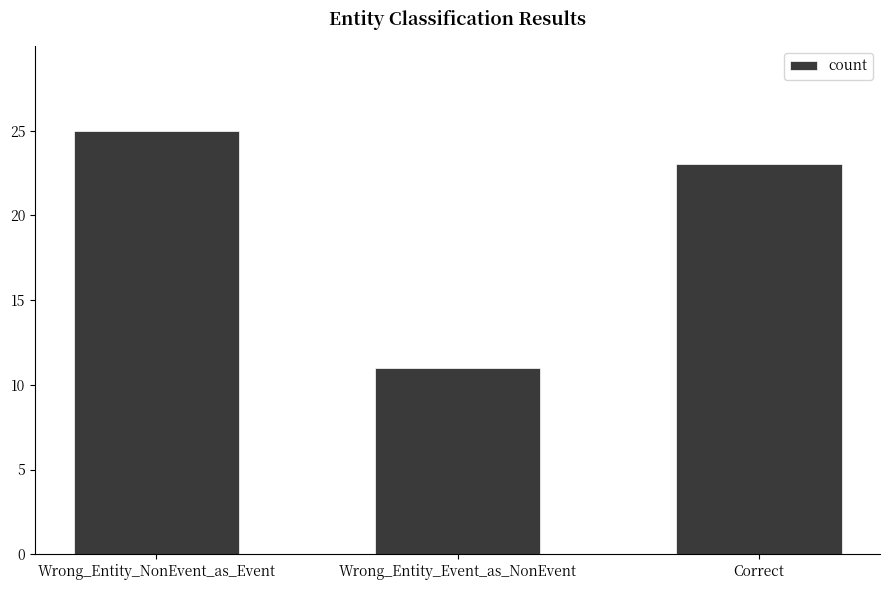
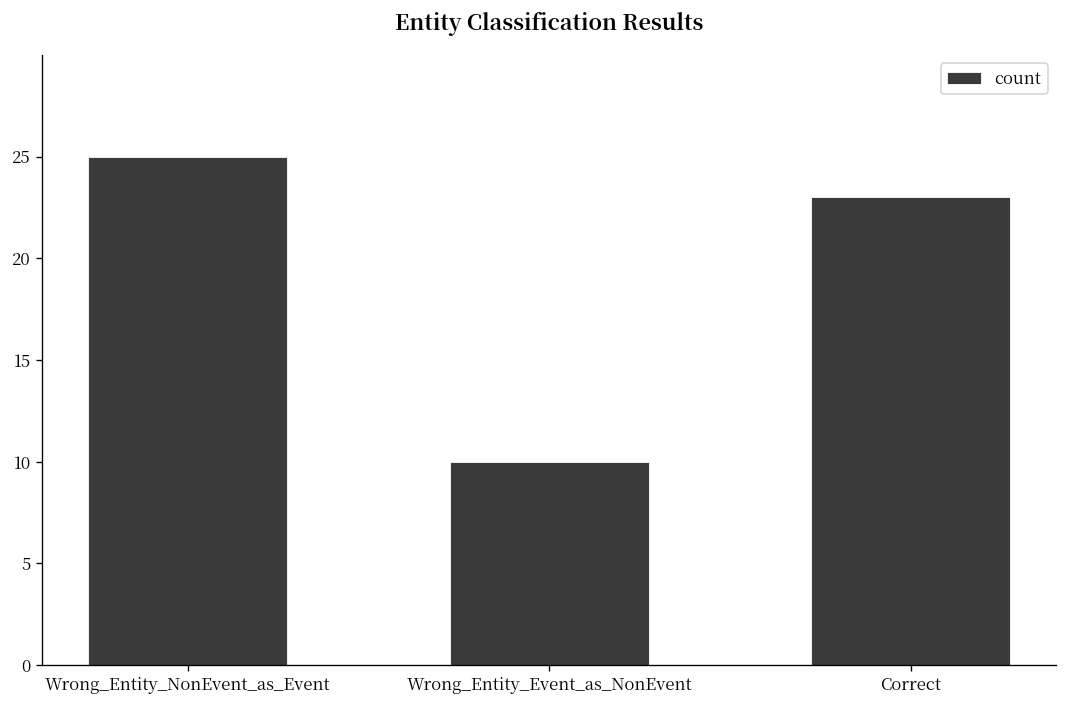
  {
    "Wrong_Entity_NonEvent_as_Event": 25,
-   "Wrong_Entity_Event_as_NonEvent": 11,
+   "Wrong_Entity_Event_as_NonEvent": 10,
    "Correct": 23
  }
